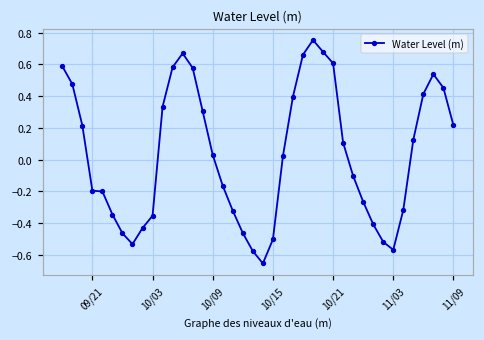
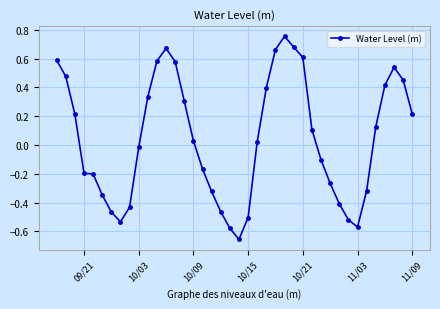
  {
    "09/21": -0.20,
-   "10/03": -0.36,
+   "10/03": -0.02,
    "10/09": 0.03,
    "10/15": -0.50,
    "10/21": 0.61,
    "11/03": -0.57,
    "11/09": 0.22
  }
